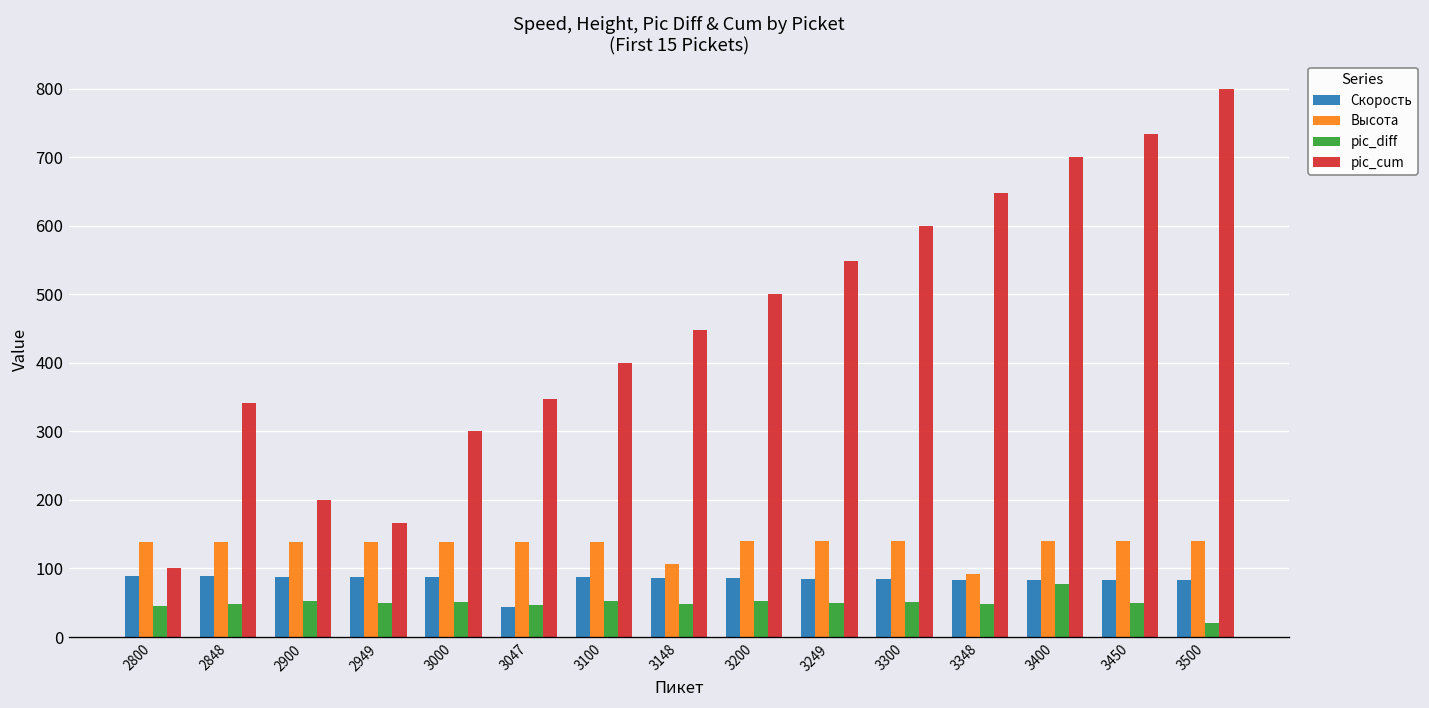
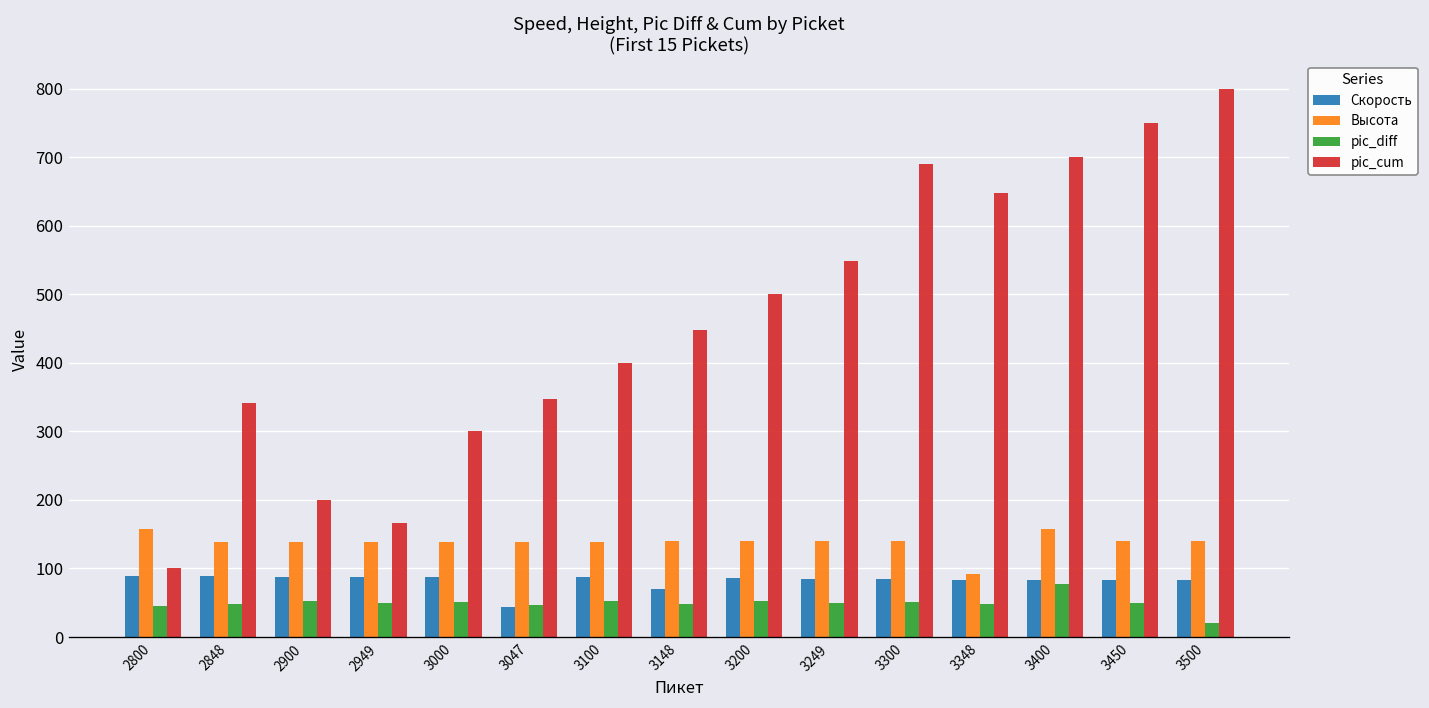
  {
    "Скорость": {
      "2800": 90,
      "2848": 90,
      "2900": 90,
      "2949": 90,
      "3000": 90,
      "3047": 40,
      "3100": 90,
-     "3148": 90,
+     "3148": 70,
      "3200": 90,
      "3249": 80,
      "3300": 80,
      "3348": 80,
      "3400": 80,
      "3450": 80,
      "3500": 80
    },
    "Высота": {
-     "2800": 140,
+     "2800": 160,
      "2848": 140,
      "2900": 140,
      "2949": 140,
      "3000": 140,
      "3047": 140,
      "3100": 140,
-     "3148": 110,
+     "3148": 140,
      "3200": 140,
      "3249": 140,
      "3300": 140,
      "3348": 90,
-     "3400": 140,
+     "3400": 160,
      "3450": 140,
      "3500": 140
    },
    "pic_diff": {
      "2800": 50,
      "2848": 50,
      "2900": 50,
      "2949": 50,
      "3000": 50,
      "3047": 50,
      "3100": 50,
      "3148": 50,
      "3200": 50,
      "3249": 50,
      "3300": 50,
      "3348": 50,
      "3400": 80,
      "3450": 50,
      "3500": 20
    },
    "pic_cum": {
      "2800": 100,
      "2848": 340,
      "2900": 200,
      "2949": 170,
      "3000": 300,
      "3047": 350,
      "3100": 400,
      "3148": 450,
      "3200": 500,
      "3249": 550,
-     "3300": 600,
+     "3300": 690,
      "3348": 650,
      "3400": 700,
-     "3450": 730,
+     "3450": 750,
      "3500": 800
    }
  }
